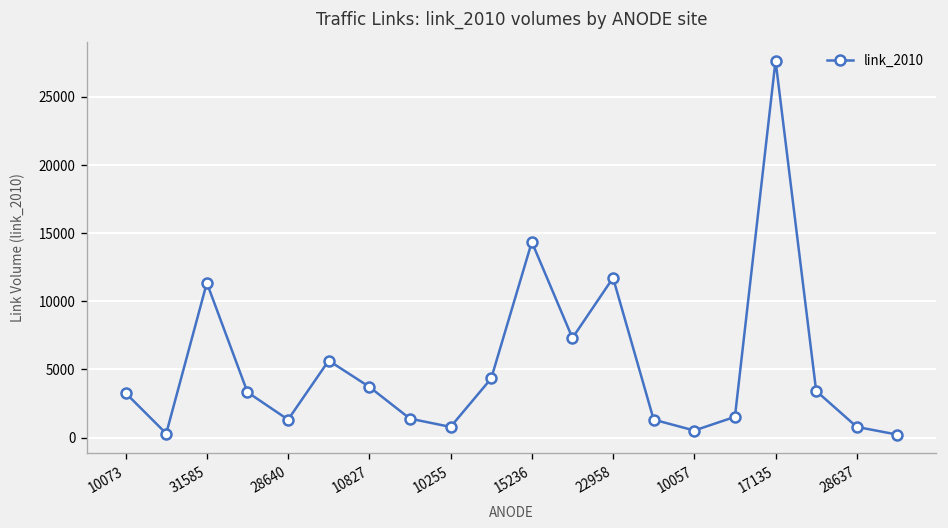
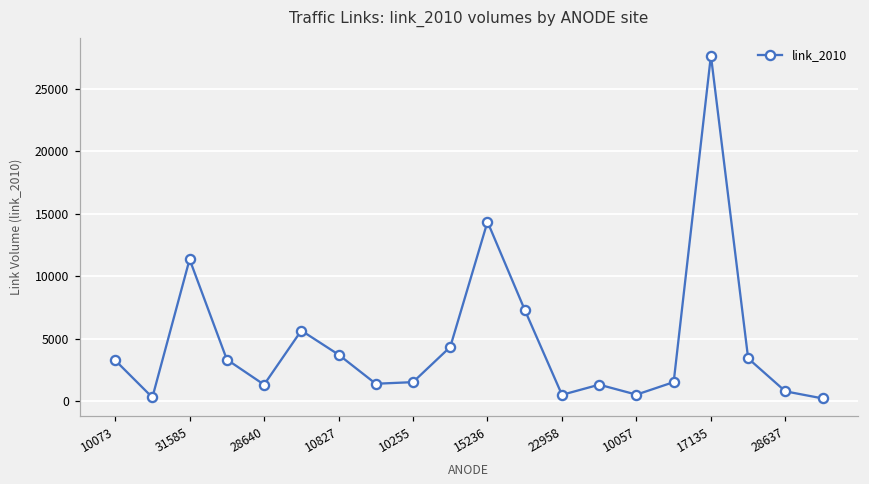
  {
    "10073": 3300,
    "31585": 11400,
    "28640": 1300,
    "10827": 3700,
-   "10255": 800,
+   "10255": 1500,
    "15236": 14400,
-   "22958": 11700,
+   "22958": 500,
    "10057": 500,
    "17135": 27700,
    "28637": 800
  }
